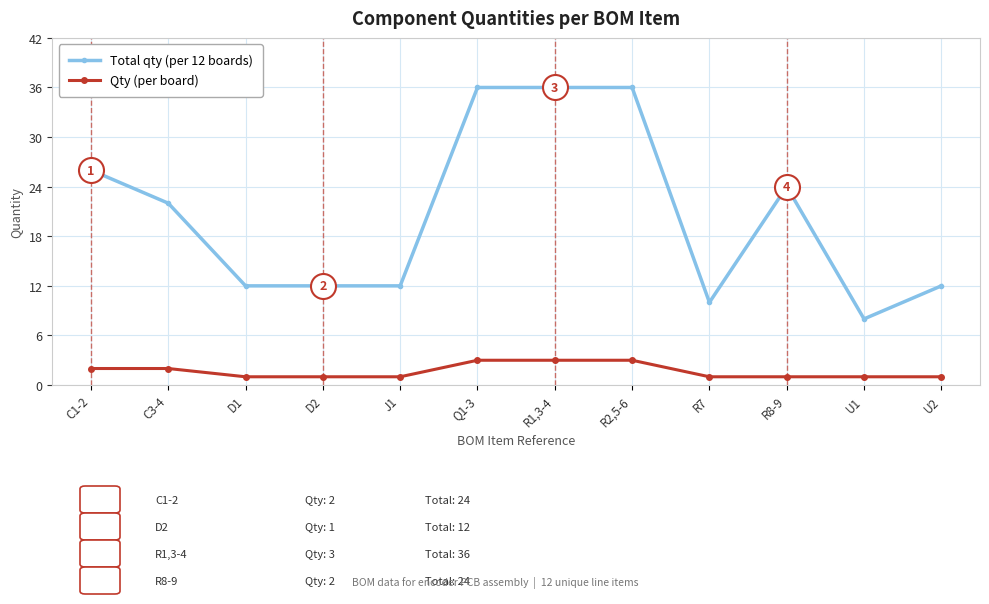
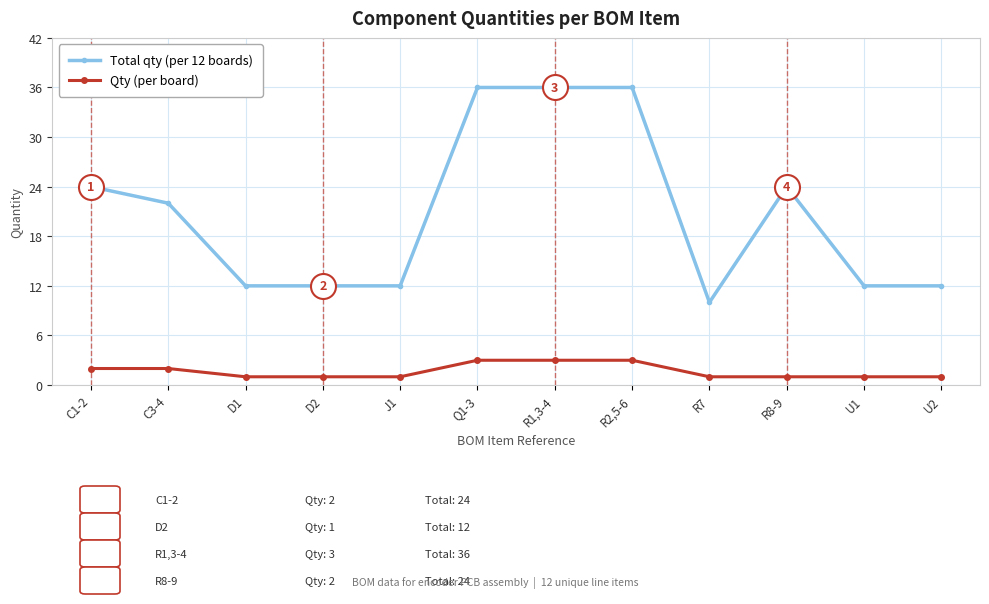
  {
    "Total qty (per 12 boards)": {
-     "C1-2": 26,
+     "C1-2": 24,
      "C3-4": 22,
      "D1": 12,
      "J1": 12,
      "Q1-3": 36,
      "R2,5-6": 36,
      "R7": 10,
-     "U1": 8,
+     "U1": 12,
      "U2": 12
    },
    "Qty (per board)": {
      "C1-2": 2,
      "C3-4": 2,
      "D1": 1,
      "D2": 1,
      "J1": 1,
      "Q1-3": 3,
      "R1,3-4": 3,
      "R2,5-6": 3,
      "R7": 1,
      "R8-9": 1,
      "U1": 1,
      "U2": 1
    }
  }
